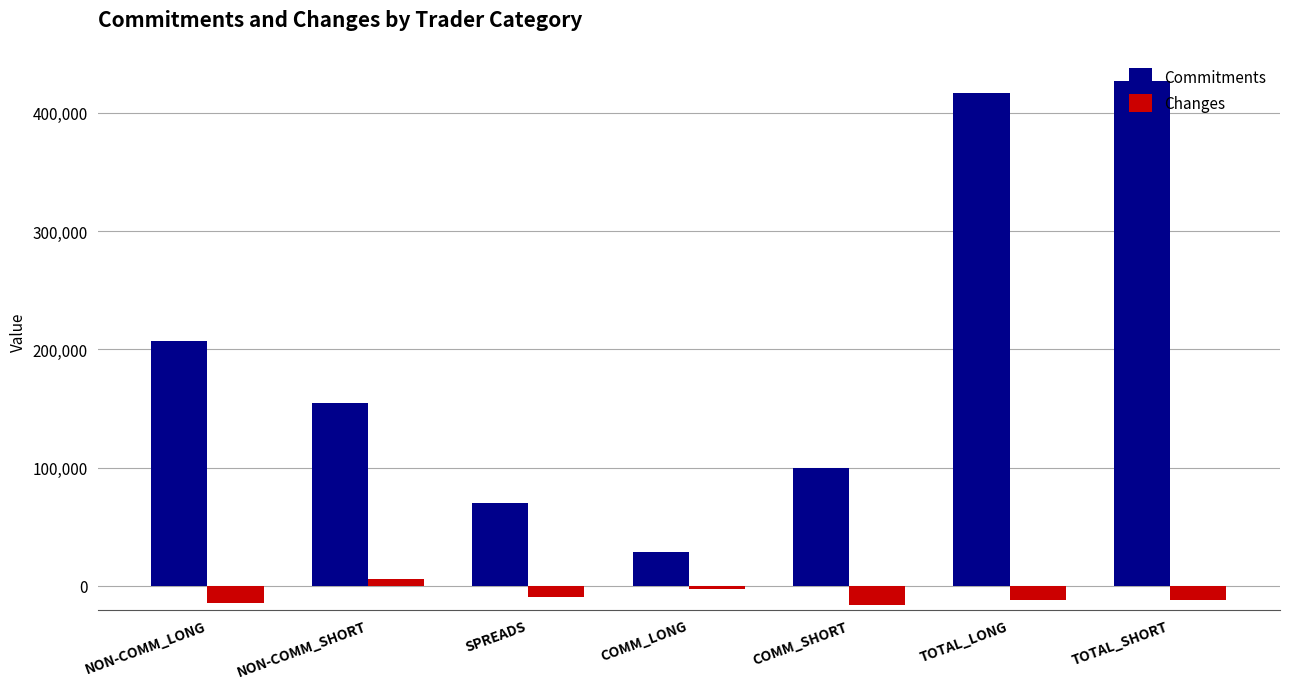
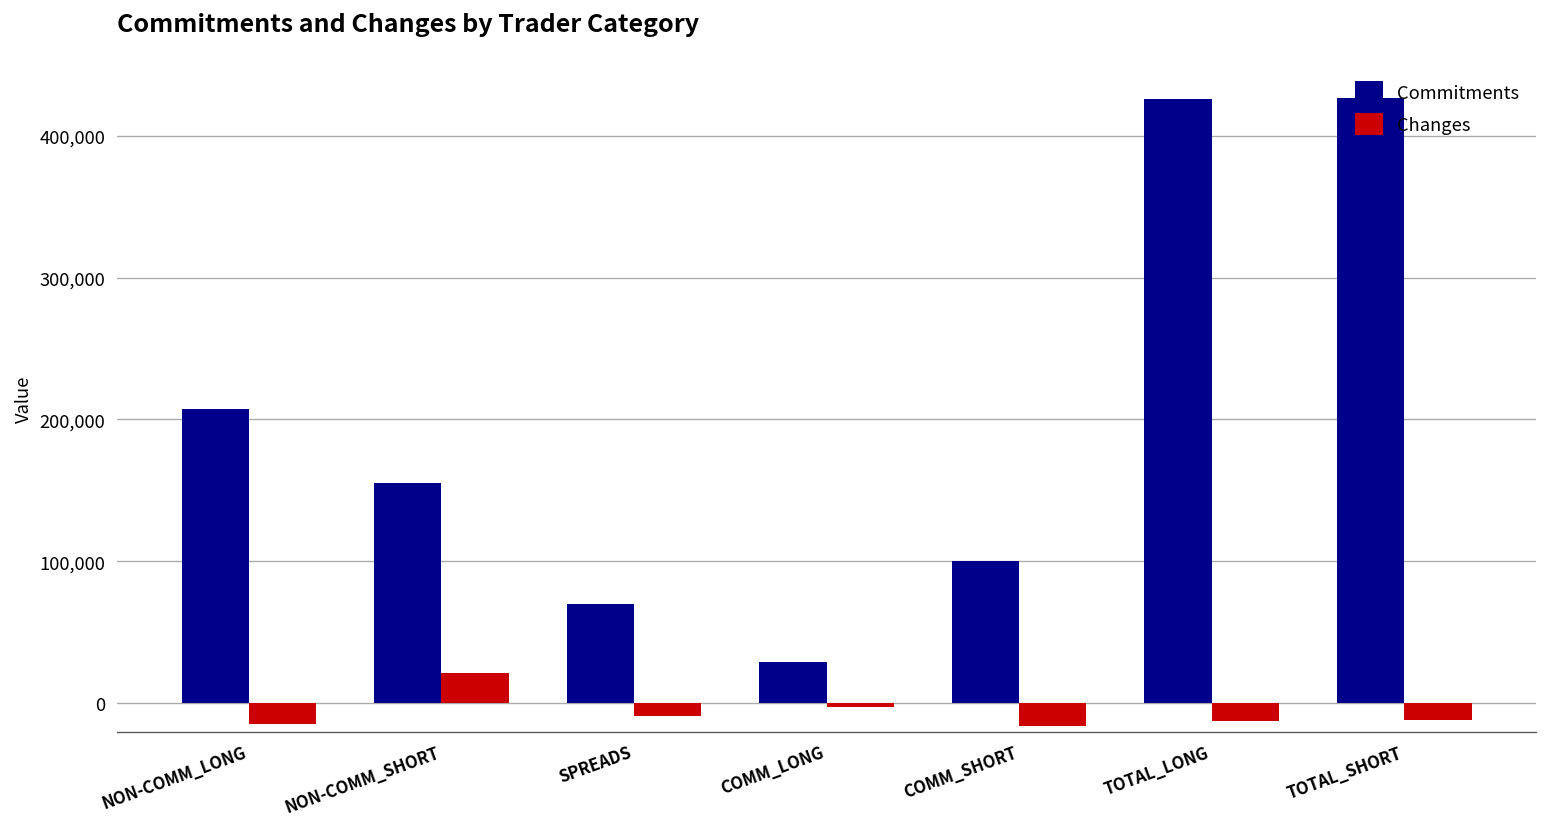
  {
    "Commitments": {
      "NON-COMM_LONG": "207,000",
      "NON-COMM_SHORT": "155,000",
      "SPREADS": "70,000",
      "COMM_LONG": "29,000",
      "COMM_SHORT": "100,000",
-     "TOTAL_LONG": "417,000",
+     "TOTAL_LONG": "426,000",
      "TOTAL_SHORT": "427,000"
    },
    "Changes": {
      "NON-COMM_LONG": "-15,000",
-     "NON-COMM_SHORT": "6,000",
+     "NON-COMM_SHORT": "21,000",
      "SPREADS": "-9,000",
      "COMM_LONG": "-3,000",
      "COMM_SHORT": "-16,000",
      "TOTAL_LONG": "-12,000",
      "TOTAL_SHORT": "-12,000"
    }
  }
